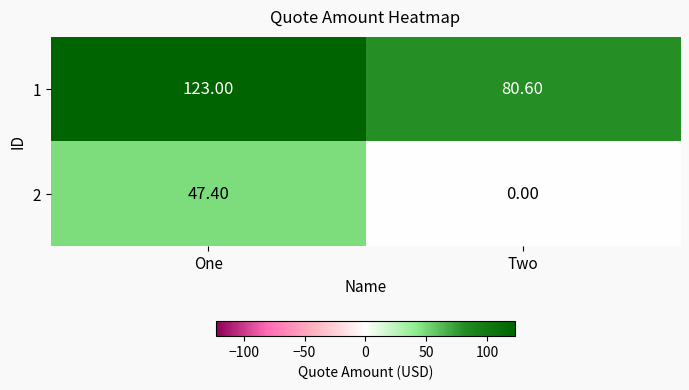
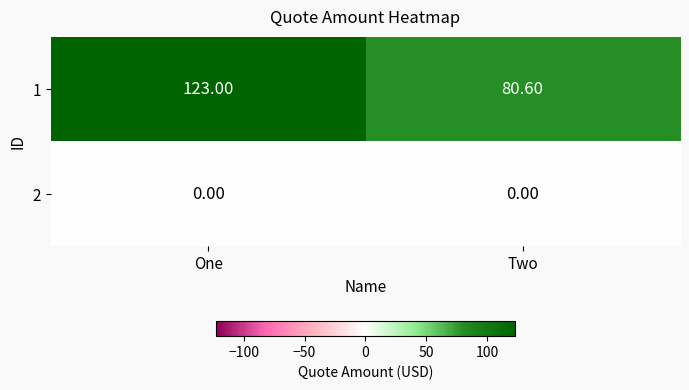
  {
    "1": {
      "One": 123.00,
      "Two": 80.60
    },
    "2": {
-     "One": 47.40,
+     "One": 0.00,
      "Two": 0.00
    }
  }
